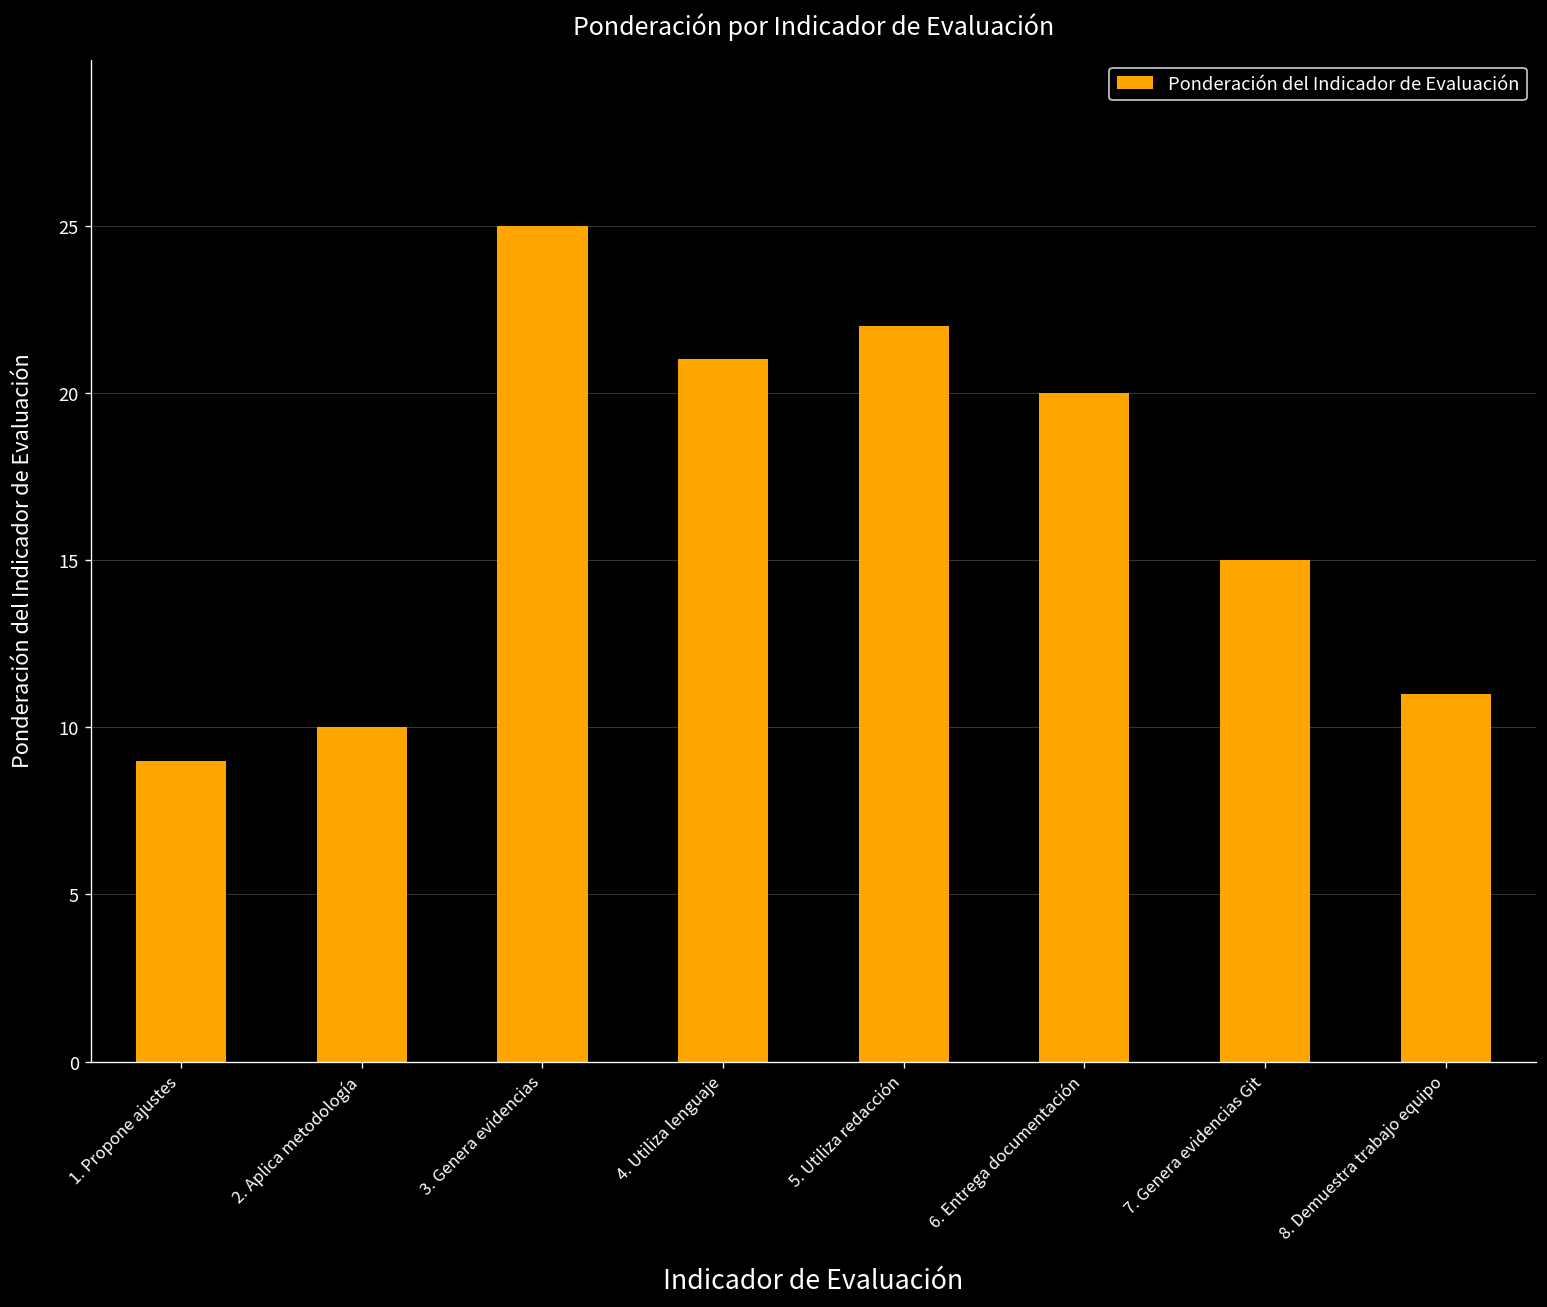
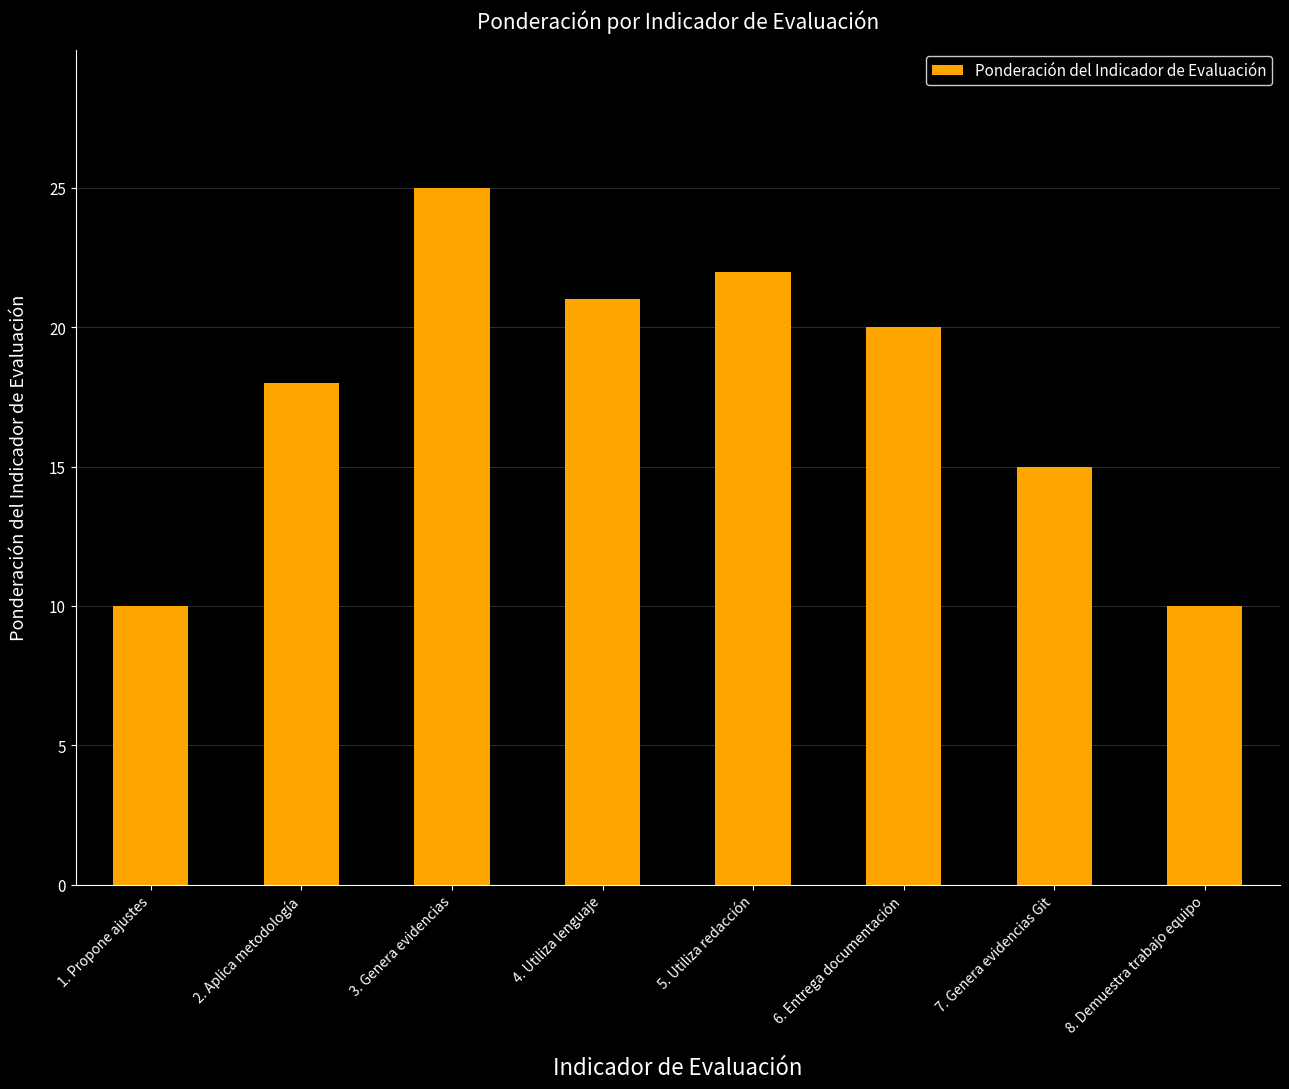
  {
-   "1. Propone ajustes": 9,
-   "2. Aplica metodología": 10,
+   "1. Propone ajustes": 10,
+   "2. Aplica metodología": 18,
    "3. Genera evidencias": 25,
    "4. Utiliza lenguaje": 21,
    "5. Utiliza redacción": 22,
    "6. Entrega documentación": 20,
    "7. Genera evidencias Git": 15,
-   "8. Demuestra trabajo equipo": 11
+   "8. Demuestra trabajo equipo": 10
  }
